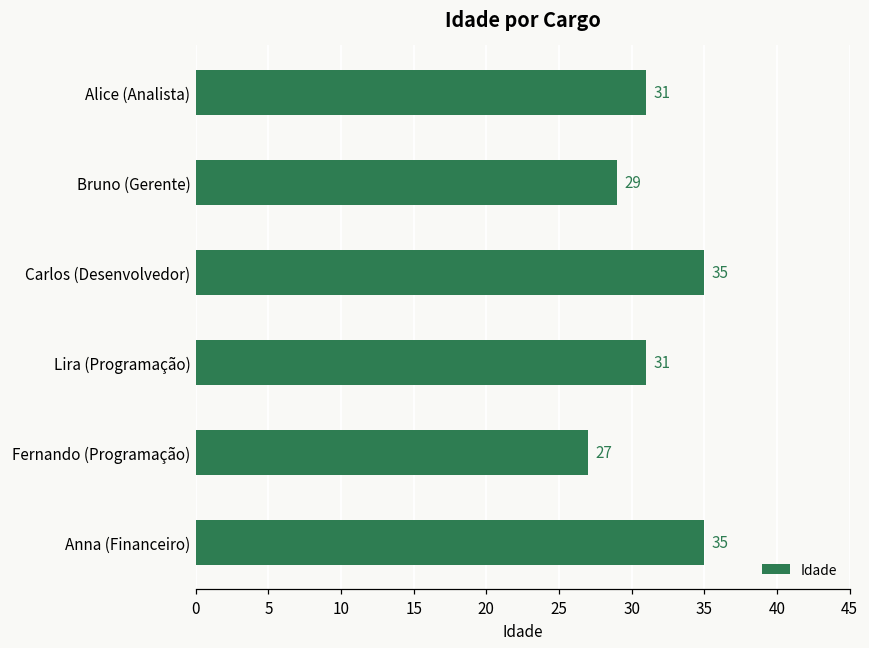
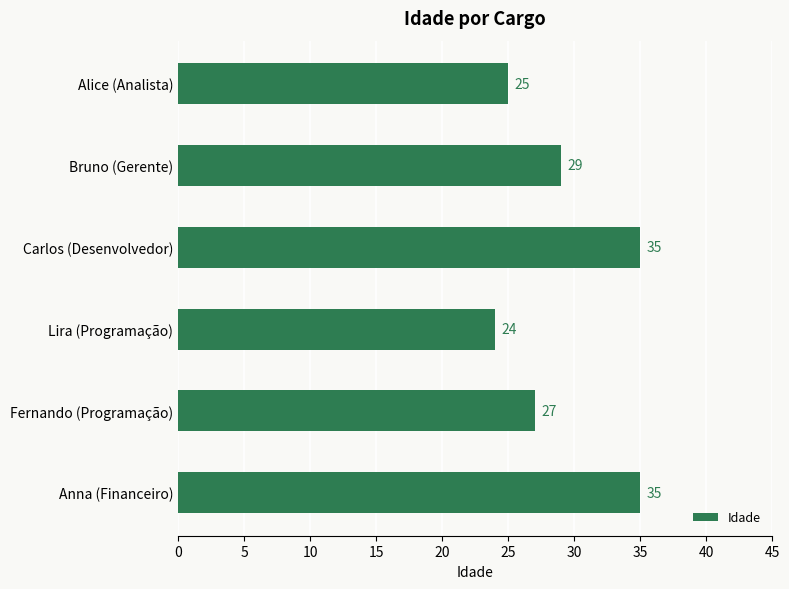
  {
-   "Alice (Analista)": 31,
+   "Alice (Analista)": 25,
    "Bruno (Gerente)": 29,
    "Carlos (Desenvolvedor)": 35,
-   "Lira (Programação)": 31,
+   "Lira (Programação)": 24,
    "Fernando (Programação)": 27,
    "Anna (Financeiro)": 35
  }
